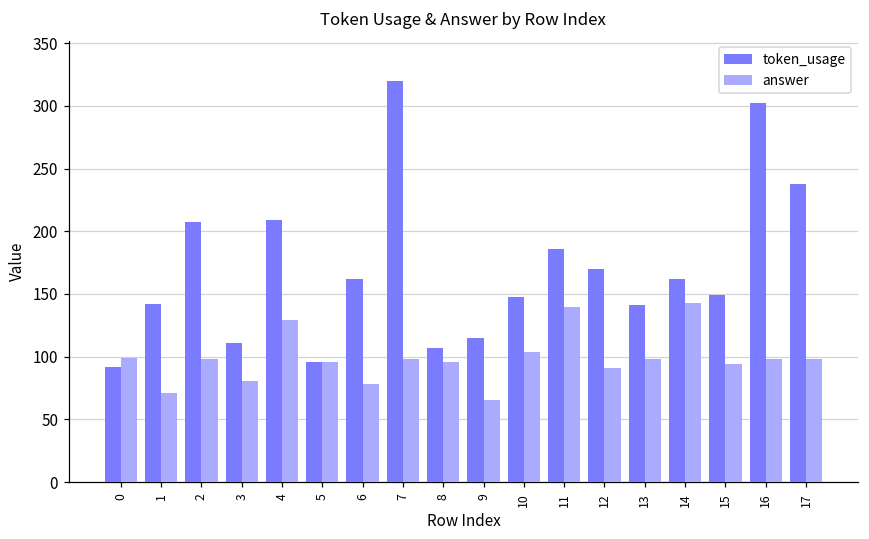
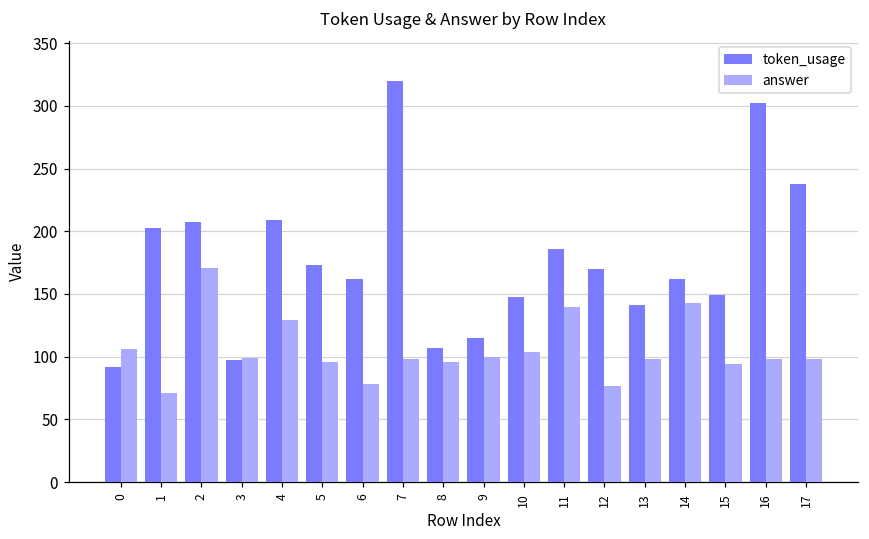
  {
    "token_usage": {
      "0": 92,
-     "1": 142,
+     "1": 203,
      "2": 207,
-     "3": 111,
+     "3": 97,
      "4": 209,
-     "5": 96,
+     "5": 173,
      "6": 162,
      "7": 320,
      "8": 107,
      "9": 115,
      "10": 148,
      "11": 186,
      "12": 170,
      "13": 141,
      "14": 162,
      "15": 149,
      "16": 302,
      "17": 238
    },
    "answer": {
-     "0": 99,
+     "0": 106,
      "1": 71,
-     "2": 98,
-     "3": 81,
+     "2": 171,
+     "3": 99,
      "4": 129,
      "5": 96,
      "6": 78,
      "7": 98,
      "8": 96,
-     "9": 65,
+     "9": 100,
      "10": 104,
      "11": 140,
-     "12": 91,
+     "12": 77,
      "13": 98,
      "14": 143,
      "15": 94,
      "16": 98,
      "17": 98
    }
  }
